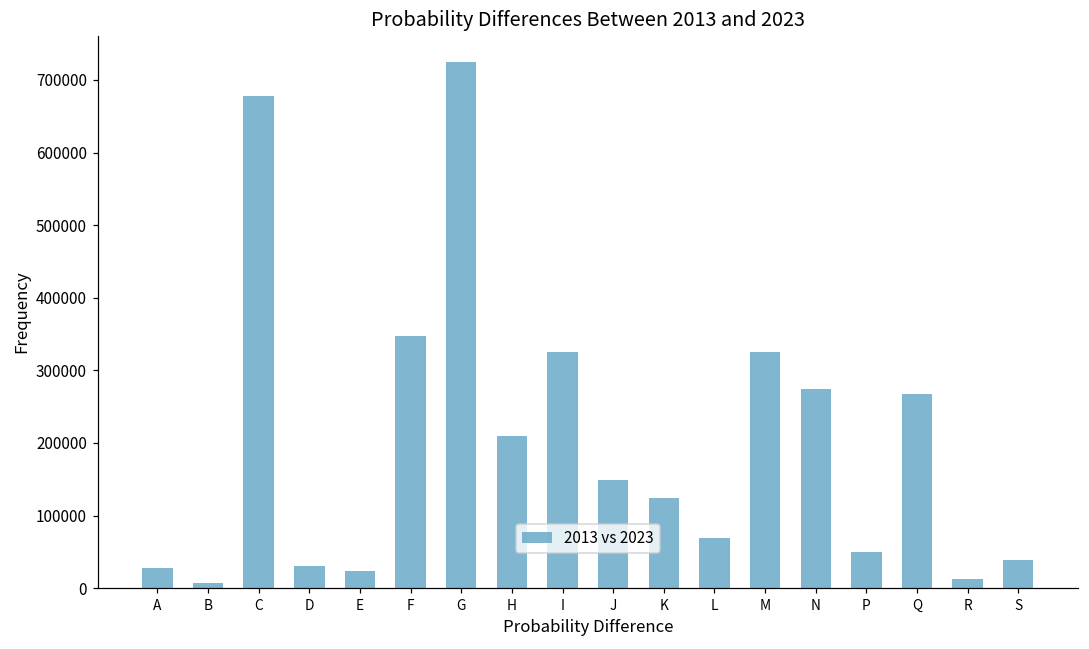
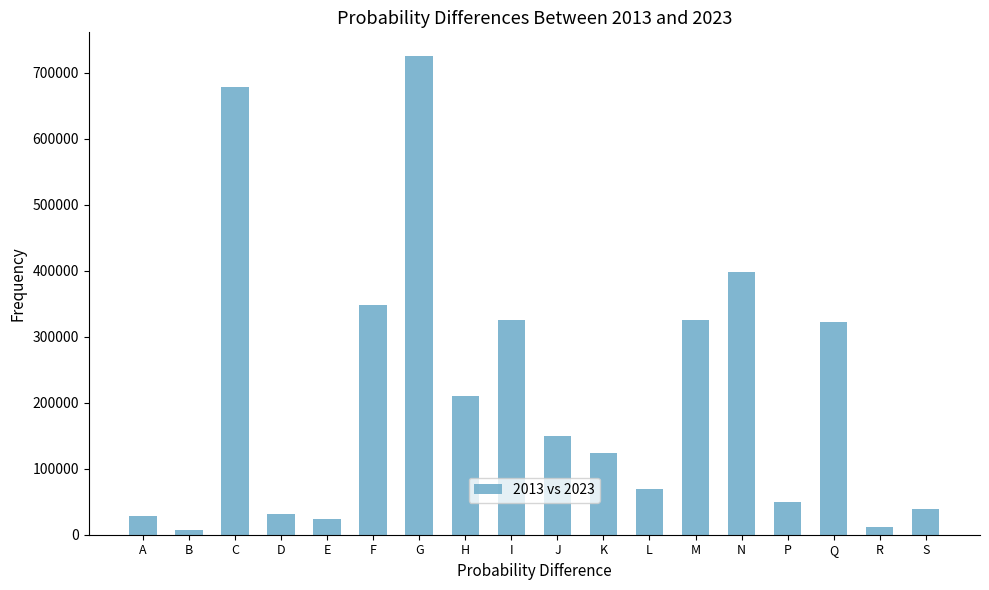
  {
    "A": 30000,
    "B": 10000,
    "C": 680000,
    "D": 30000,
    "E": 20000,
    "F": 350000,
    "G": 720000,
    "H": 210000,
    "I": 330000,
    "J": 150000,
    "K": 120000,
    "L": 70000,
    "M": 330000,
-   "N": 270000,
+   "N": 400000,
    "P": 50000,
-   "Q": 270000,
+   "Q": 320000,
    "R": 10000,
    "S": 40000
  }
